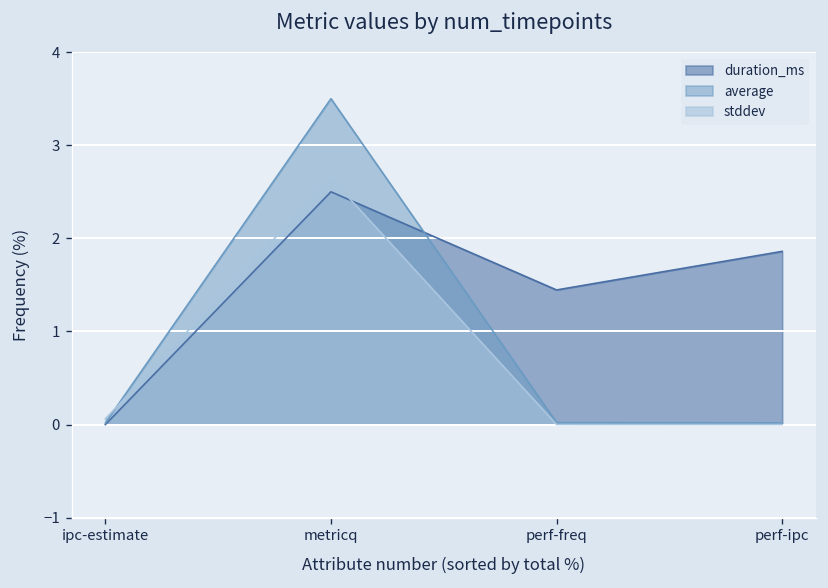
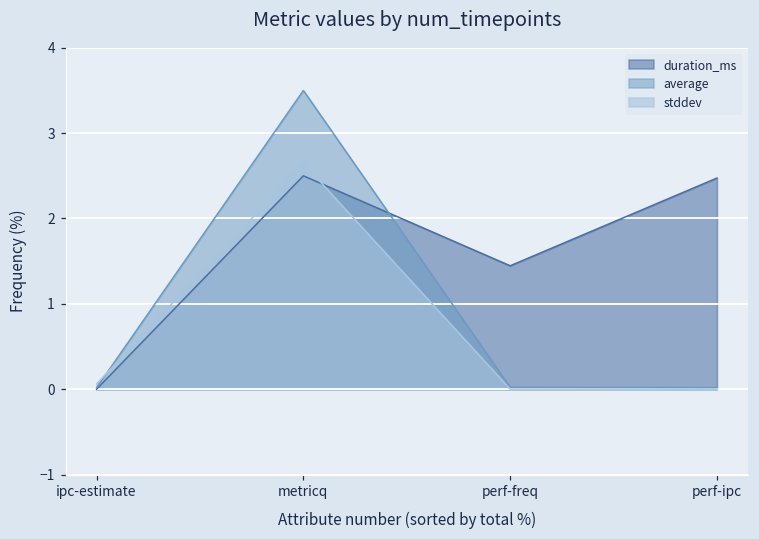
  {
    "duration_ms": {
      "metricq": 2.5,
      "perf-freq": 1.4,
-     "perf-ipc": 1.9
+     "perf-ipc": 2.5
    }
  }
